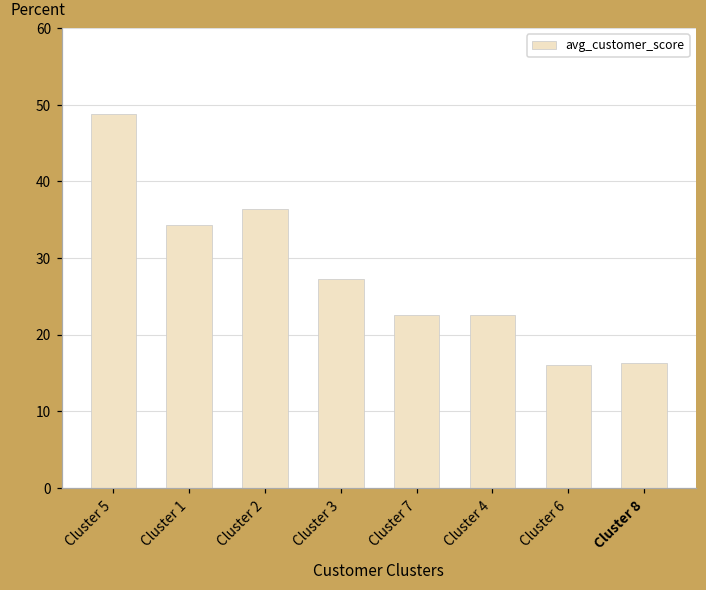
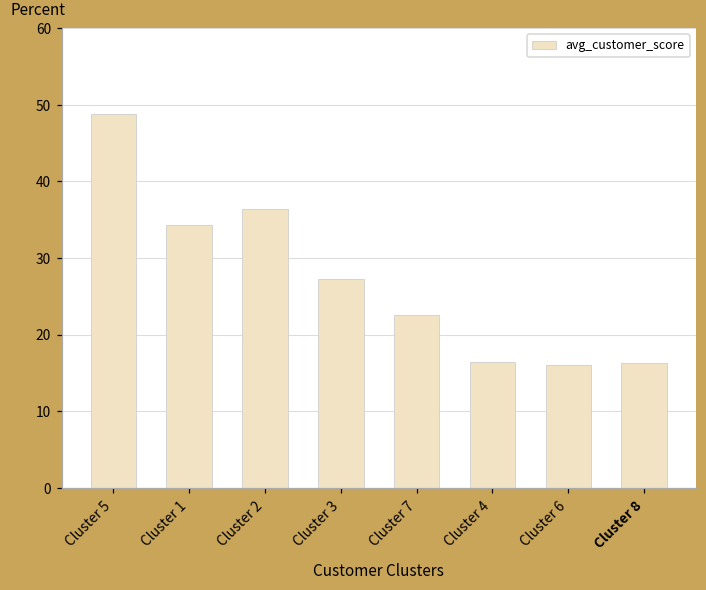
  {
    "Cluster 5": 49,
    "Cluster 1": 34,
    "Cluster 2": 36,
    "Cluster 3": 27,
    "Cluster 7": 23,
-   "Cluster 4": 23,
+   "Cluster 4": 16,
    "Cluster 6": 16,
    "Cluster 8": 16
  }
